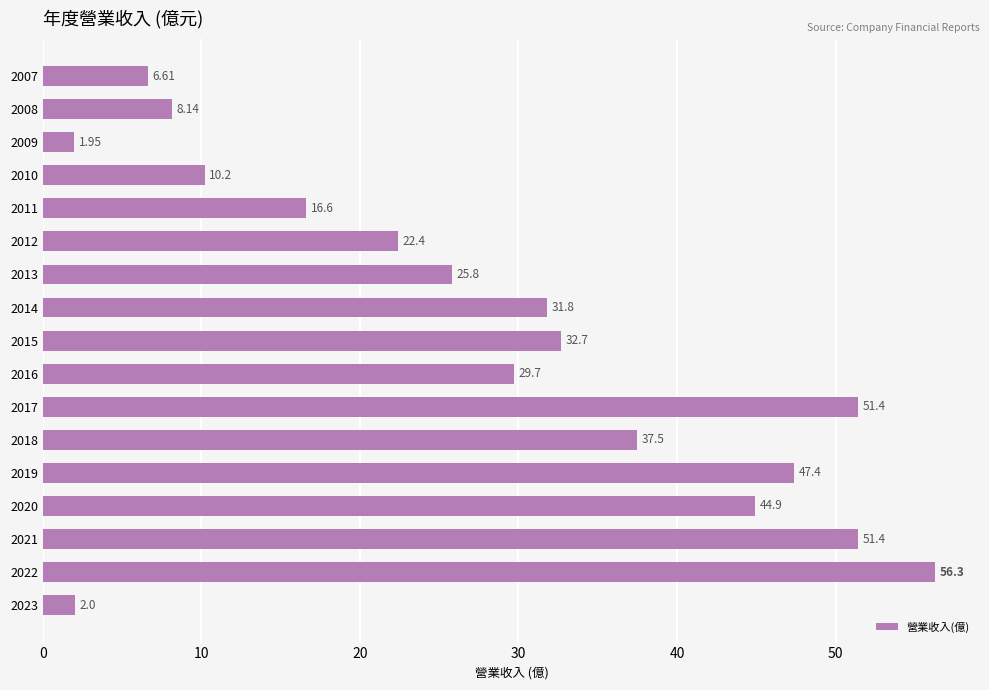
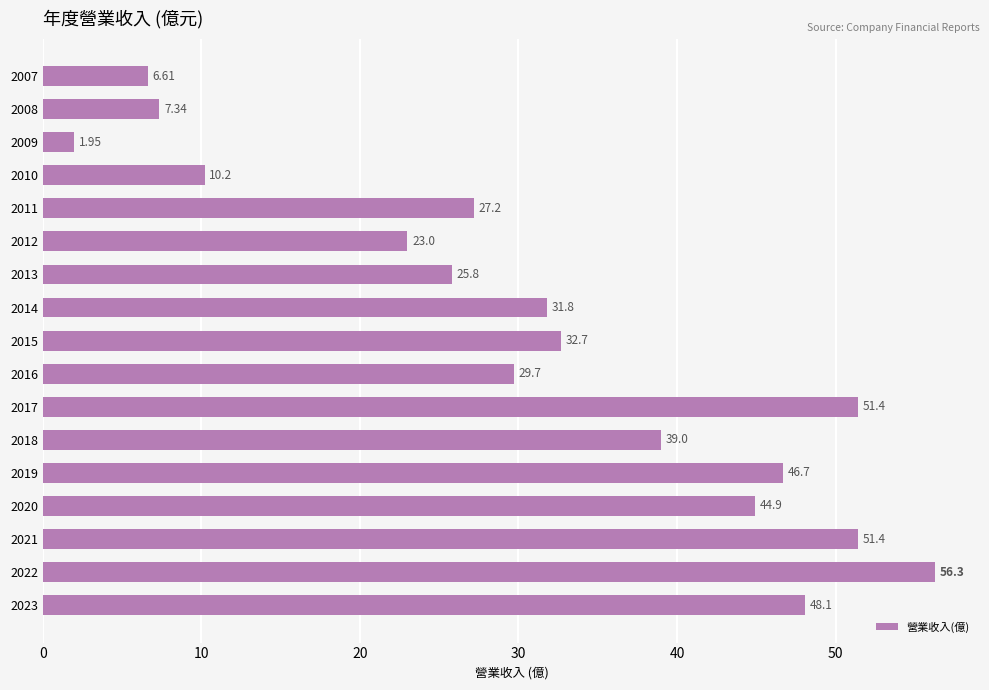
  {
    "2007": 6.61,
-   "2008": 8.14,
+   "2008": 7.34,
    "2009": 1.95,
    "2010": 10.2,
-   "2011": 16.6,
-   "2012": 22.4,
+   "2011": 27.2,
+   "2012": 23.0,
    "2013": 25.8,
    "2014": 31.8,
    "2015": 32.7,
    "2016": 29.7,
    "2017": 51.4,
-   "2018": 37.5,
-   "2019": 47.4,
+   "2018": 39.0,
+   "2019": 46.7,
    "2020": 44.9,
    "2021": 51.4,
    "2022": 56.3,
-   "2023": 2.0
+   "2023": 48.1
  }
